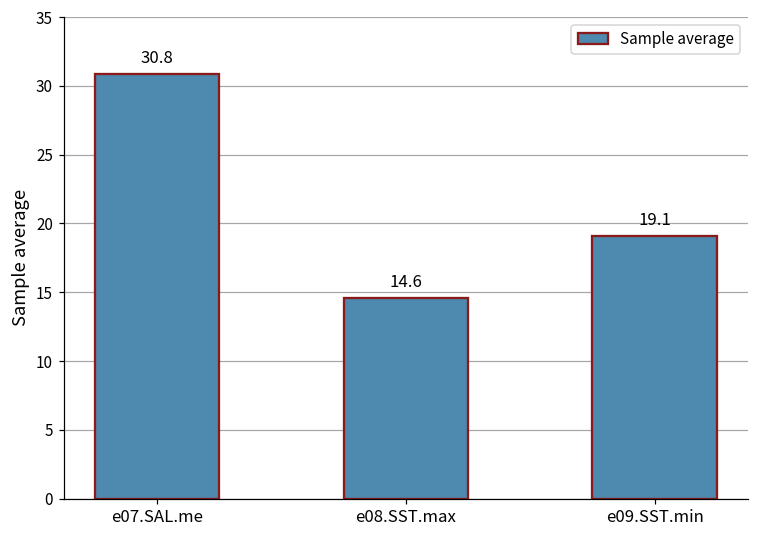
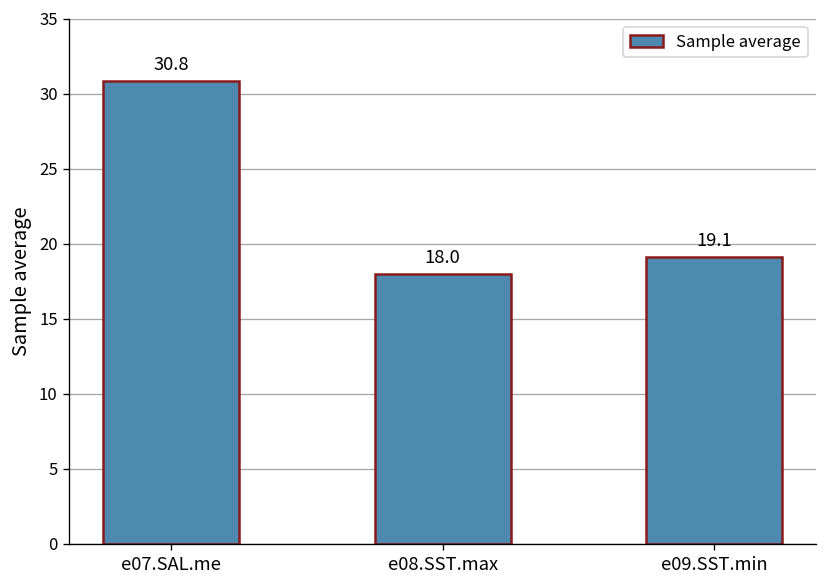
  {
    "e07.SAL.me": 30.8,
-   "e08.SST.max": 14.6,
+   "e08.SST.max": 18.0,
    "e09.SST.min": 19.1
  }
